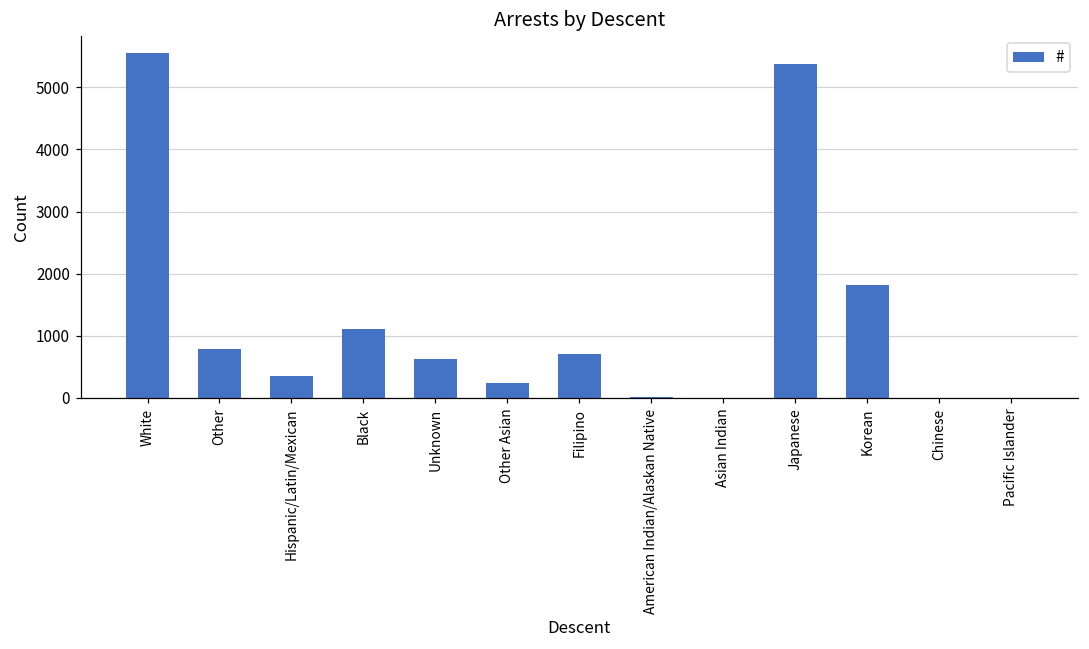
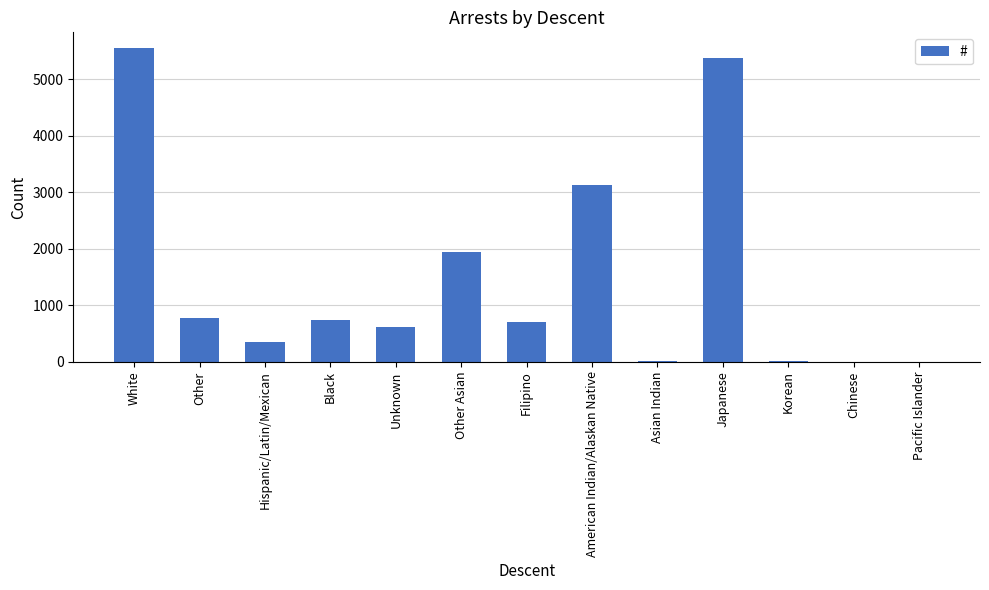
  {
    "White": 5600,
    "Other": 800,
    "Hispanic/Latin/Mexican": 400,
-   "Black": 1100,
+   "Black": 700,
    "Unknown": 600,
-   "Other Asian": 200,
+   "Other Asian": 1900,
    "Filipino": 700,
-   "American Indian/Alaskan Native": 0,
+   "American Indian/Alaskan Native": 3100,
    "Japanese": 5400,
-   "Korean": 1800
+   "Korean": 0
  }
